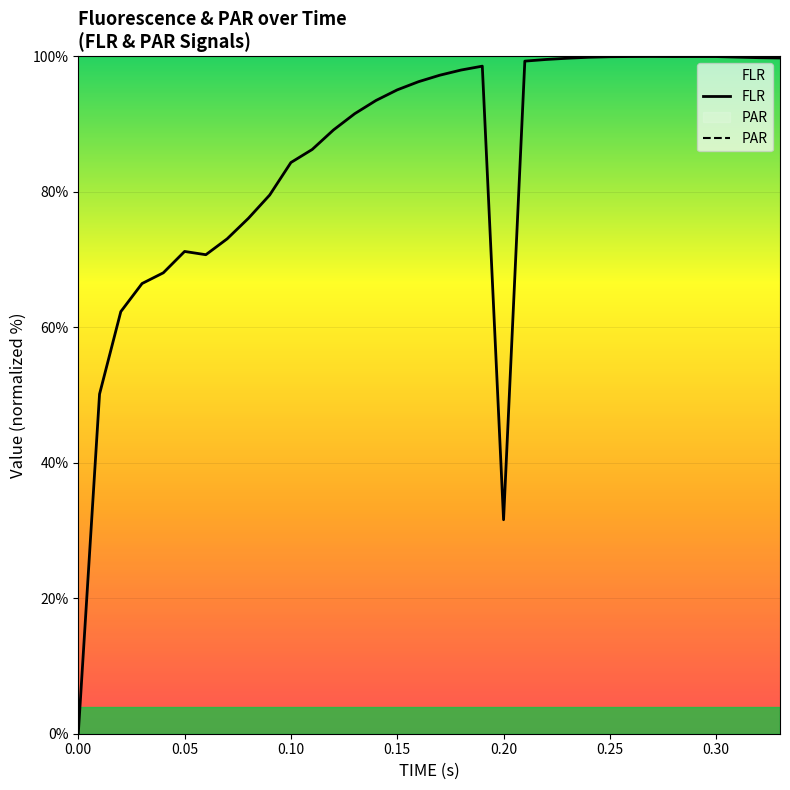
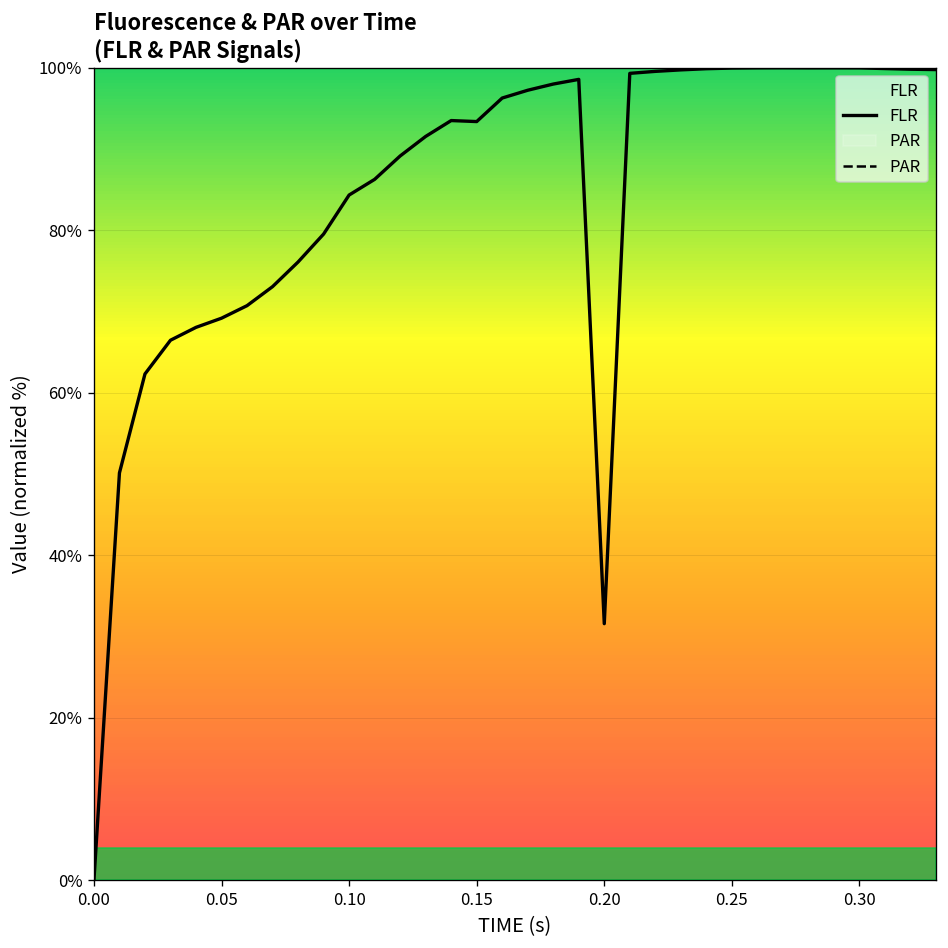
  {
-   "0.05": "71%",
+   "0.05": "69%",
    "0.10": "84%",
-   "0.15": "95%",
+   "0.15": "93%",
    "0.20": "32%",
    "0.25": "100%",
    "0.30": "100%"
  }
